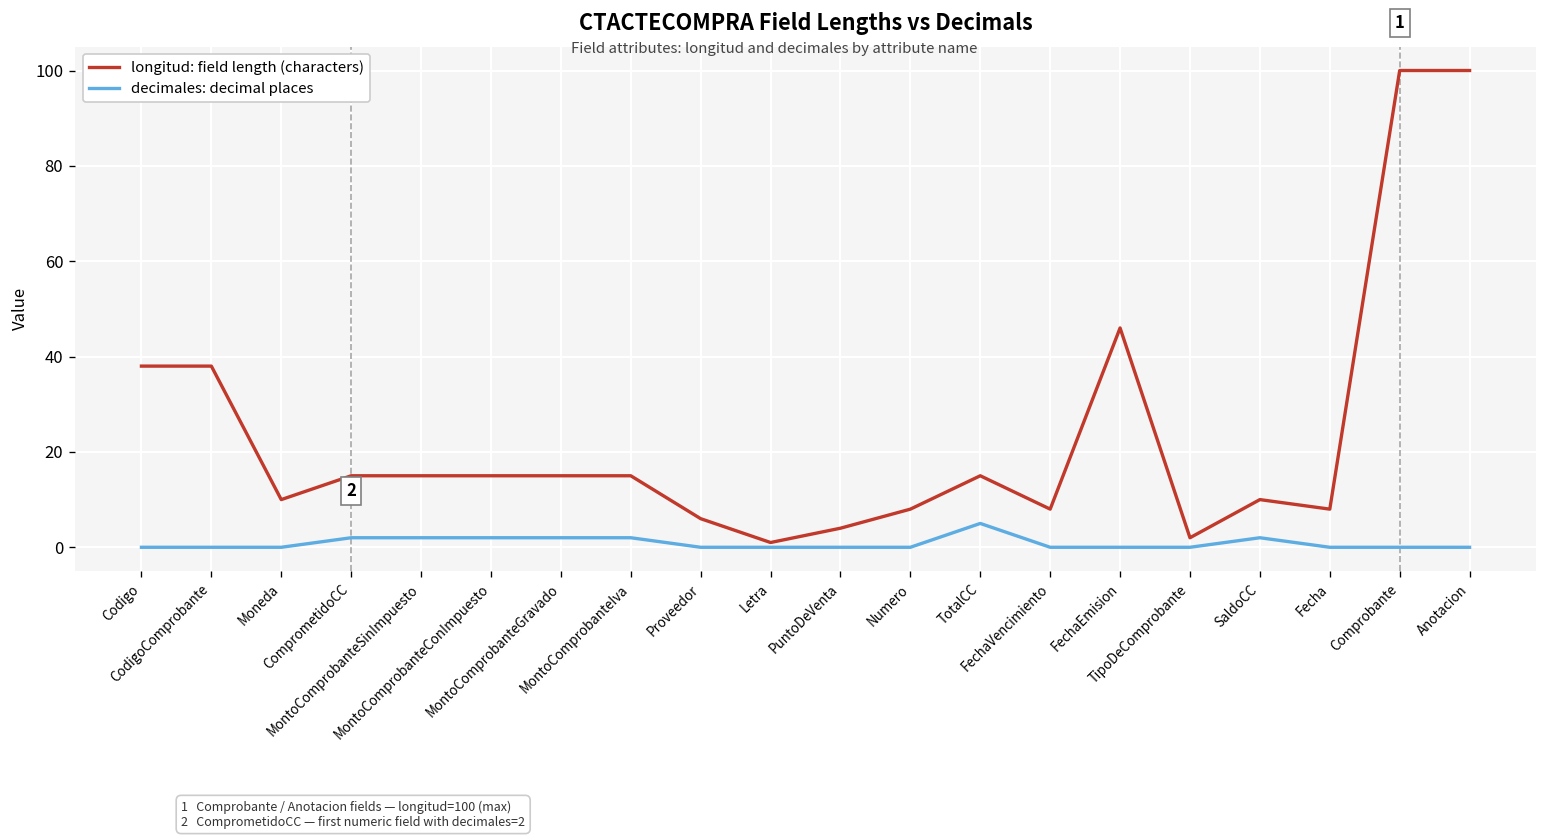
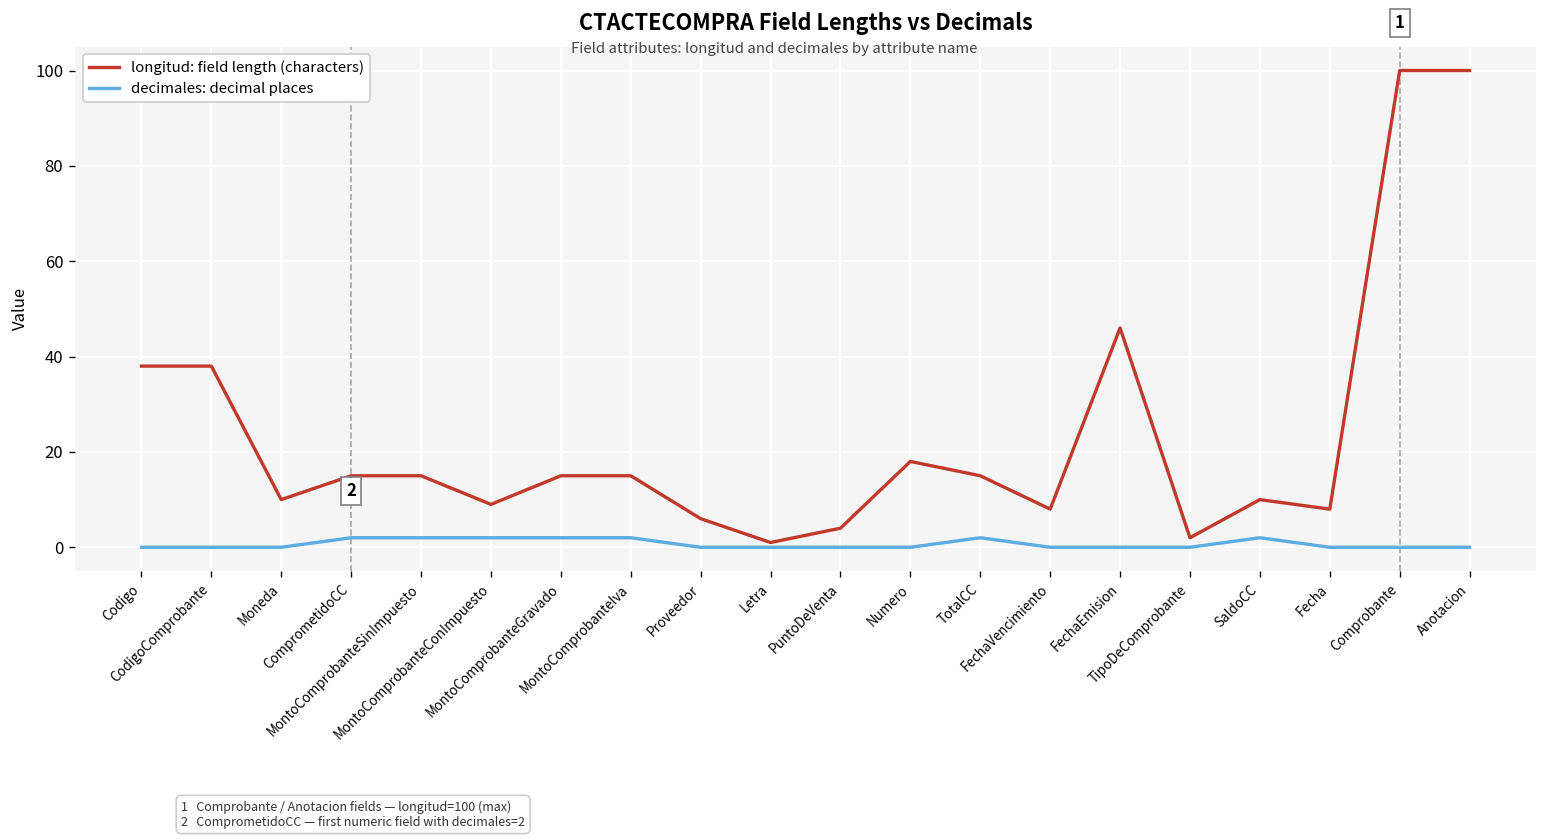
  {
    "longitud: field length (characters)": {
      "Codigo": 38,
      "CodigoComprobante": 38,
      "Moneda": 10,
      "MontoComprobanteSinImpuesto": 15,
-     "MontoComprobanteConImpuesto": 15,
+     "MontoComprobanteConImpuesto": 9,
      "MontoComprobanteGravado": 15,
      "MontoComprobanteIva": 15,
      "Proveedor": 6,
      "Letra": 1,
      "PuntoDeVenta": 4,
-     "Numero": 8,
+     "Numero": 18,
      "TotalCC": 15,
      "FechaVencimiento": 8,
      "FechaEmision": 46,
      "TipoDeComprobante": 2,
      "SaldoCC": 10,
      "Fecha": 8,
      "Comprobante": 100,
      "Anotacion": 100
    },
    "decimales: decimal places": {
      "Codigo": 0,
      "CodigoComprobante": 0,
      "Moneda": 0,
      "MontoComprobanteSinImpuesto": 2,
      "MontoComprobanteConImpuesto": 2,
      "MontoComprobanteGravado": 2,
      "MontoComprobanteIva": 2,
      "Proveedor": 0,
      "Letra": 0,
      "PuntoDeVenta": 0,
      "Numero": 0,
-     "TotalCC": 5,
+     "TotalCC": 2,
      "FechaVencimiento": 0,
      "FechaEmision": 0,
      "TipoDeComprobante": 0,
      "SaldoCC": 2,
      "Fecha": 0,
      "Comprobante": 0,
      "Anotacion": 0
    }
  }
